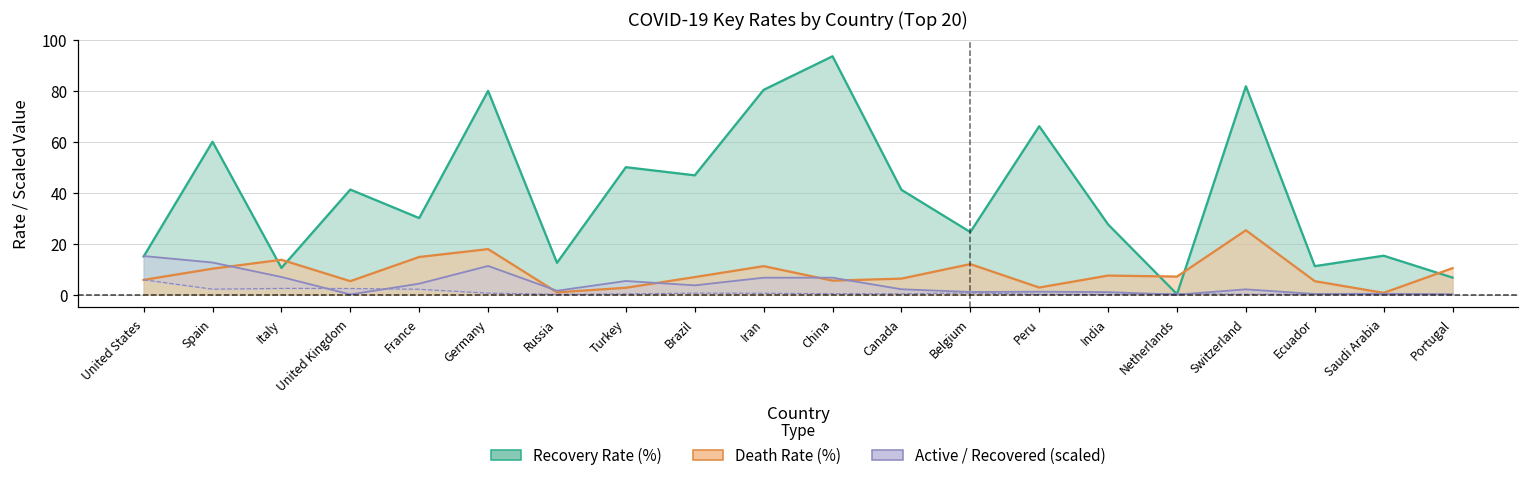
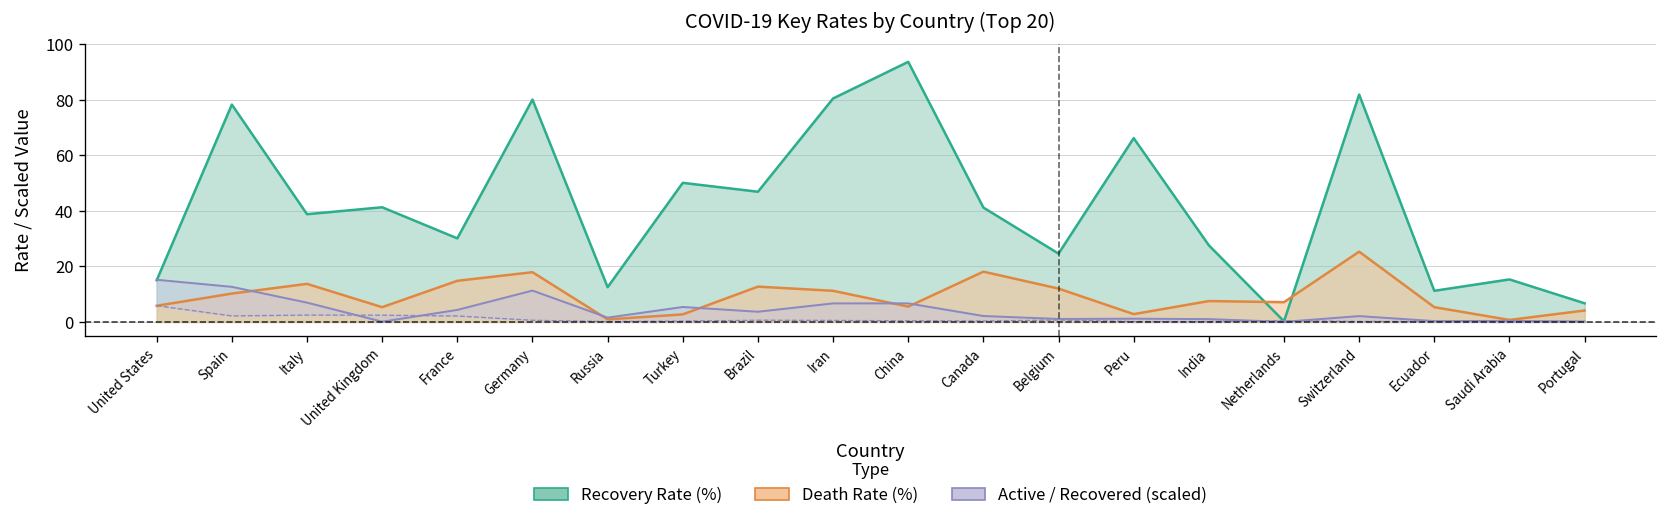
  {
    "Recovery Rate (%)": {
-     "Spain": 60,
-     "Italy": 11,
+     "Spain": 78,
+     "Italy": 39,
      "United Kingdom": 41,
      "France": 30,
      "Germany": 80,
      "Russia": 13,
      "Turkey": 50,
      "Brazil": 47,
      "Iran": 81,
      "China": 94,
      "Canada": 41,
      "Belgium": 25,
      "Peru": 66,
      "India": 28,
      "Switzerland": 82,
      "Ecuador": 11,
      "Saudi Arabia": 15,
      "Portugal": 7
    },
    "Death Rate (%)": {
      "Spain": 10,
      "Italy": 14,
      "United Kingdom": 5,
      "France": 15,
      "Germany": 18,
      "Turkey": 3,
-     "Brazil": 7,
+     "Brazil": 13,
      "Iran": 11,
      "China": 6,
-     "Canada": 6,
+     "Canada": 18,
      "Belgium": 12,
      "Peru": 3,
      "India": 8,
      "Netherlands": 7,
      "Switzerland": 25,
      "Ecuador": 5,
-     "Portugal": 10
+     "Portugal": 4
    }
  }
